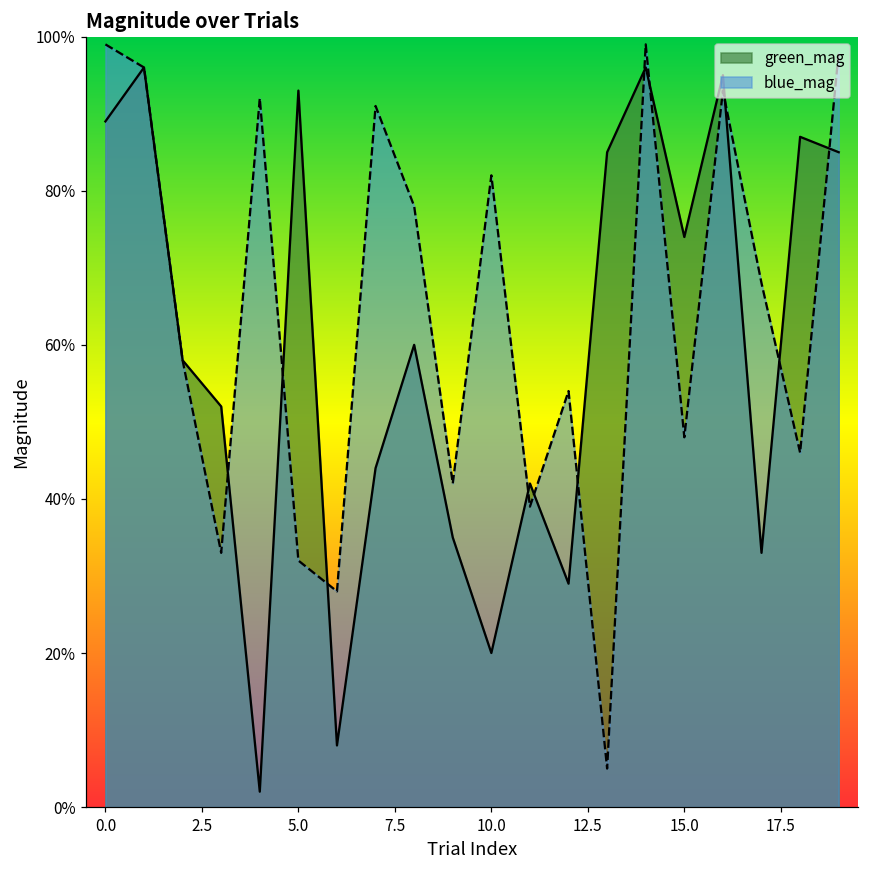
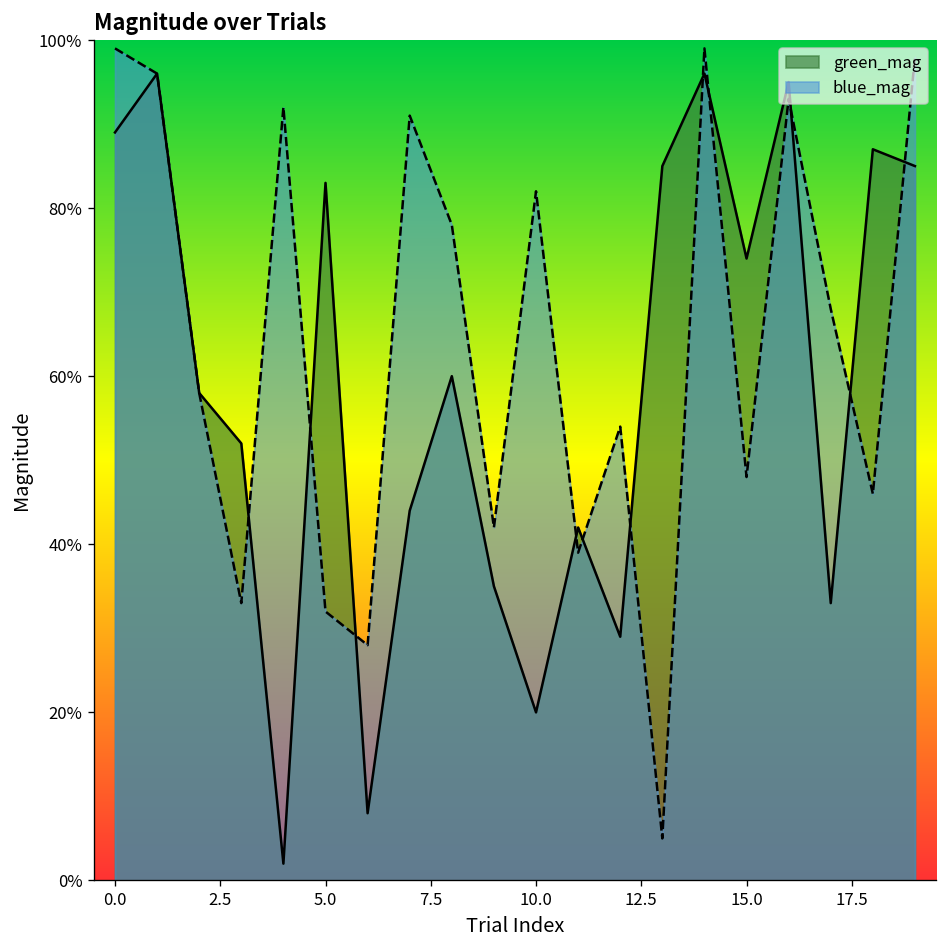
  {
    "green_mag": {
      "0.0": "89%",
-     "5.0": "93%",
+     "5.0": "83%",
      "10.0": "20%",
      "15.0": "74%"
    },
    "blue_mag": {
      "0.0": "99%",
      "5.0": "32%",
      "10.0": "82%",
      "15.0": "48%"
    }
  }
